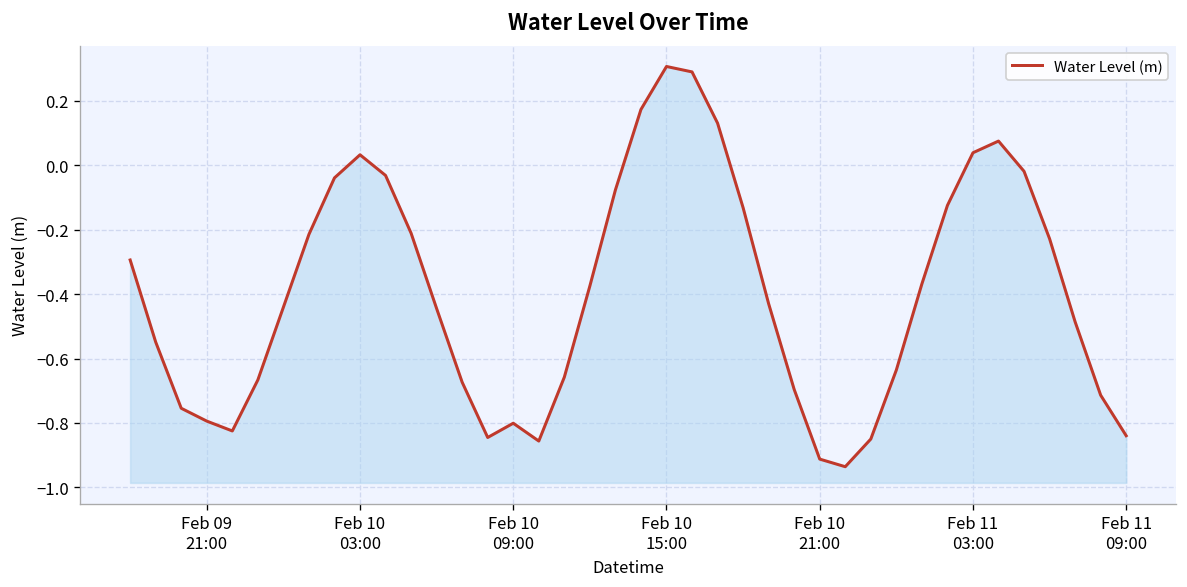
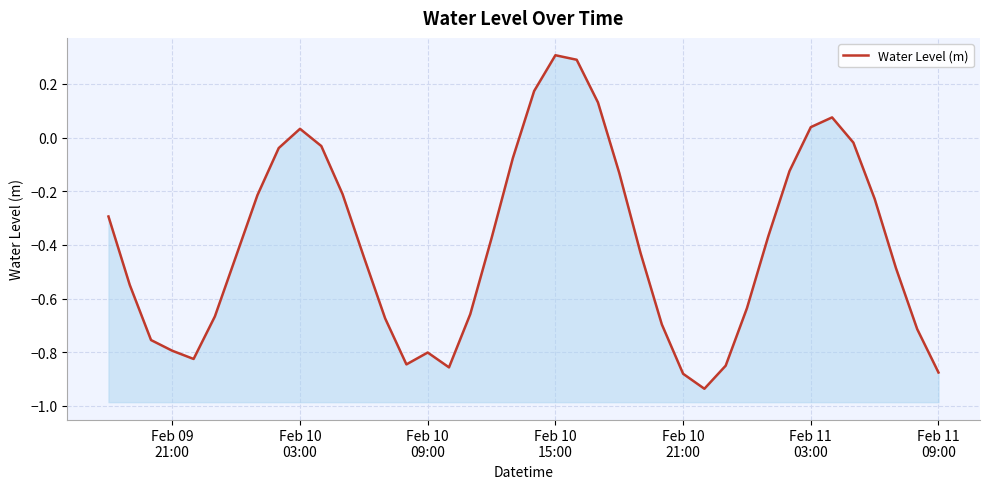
  {
    "Feb 09 21:00": -0.79,
    "Feb 10 03:00": 0.03,
    "Feb 10 09:00": -0.80,
    "Feb 10 15:00": 0.31,
-   "Feb 10 21:00": -0.91,
+   "Feb 10 21:00": -0.88,
    "Feb 11 03:00": 0.04,
-   "Feb 11 09:00": -0.84
+   "Feb 11 09:00": -0.88
  }
